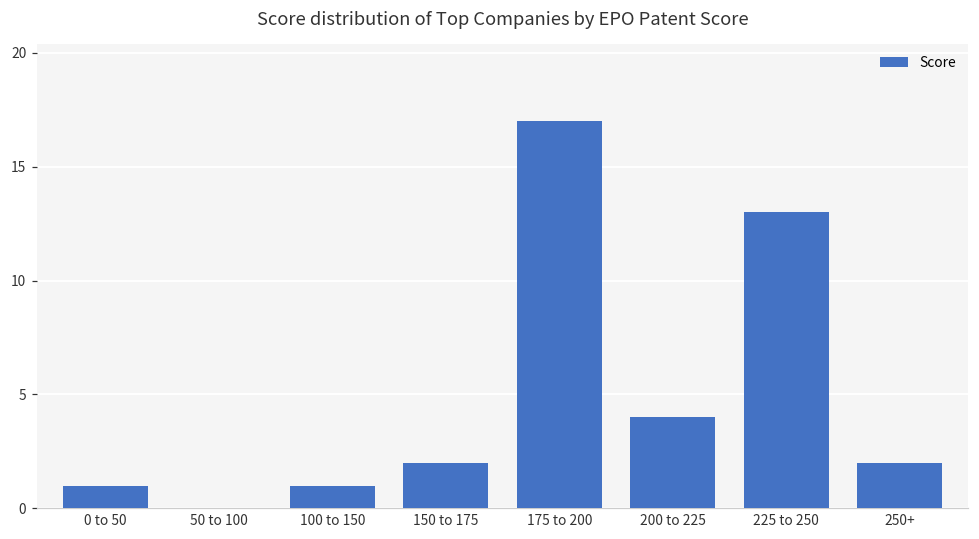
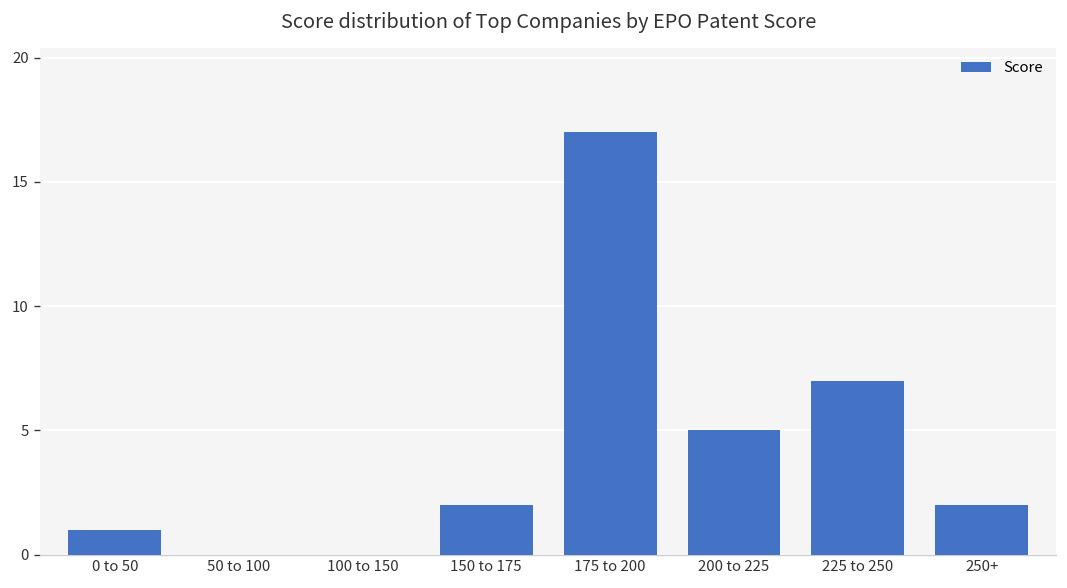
  {
    "0 to 50": 1,
    "50 to 100": 0,
-   "100 to 150": 1,
+   "100 to 150": 0,
    "150 to 175": 2,
    "175 to 200": 17,
-   "200 to 225": 4,
-   "225 to 250": 13,
+   "200 to 225": 5,
+   "225 to 250": 7,
    "250+": 2
  }
